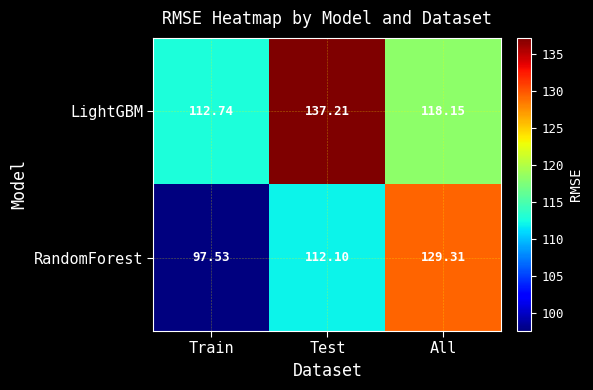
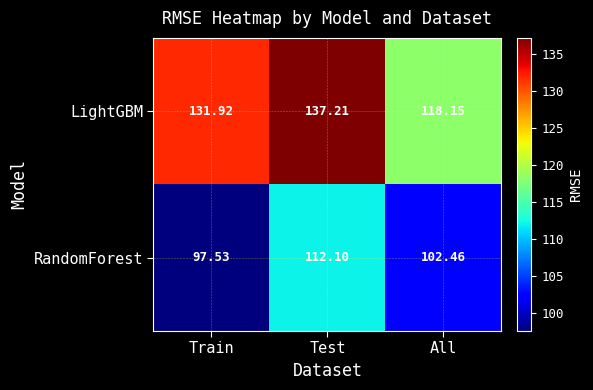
  {
    "LightGBM": {
-     "Train": 112.74,
+     "Train": 131.92,
      "Test": 137.21,
      "All": 118.15
    },
    "RandomForest": {
      "Train": 97.53,
      "Test": 112.10,
-     "All": 129.31
+     "All": 102.46
    }
  }
